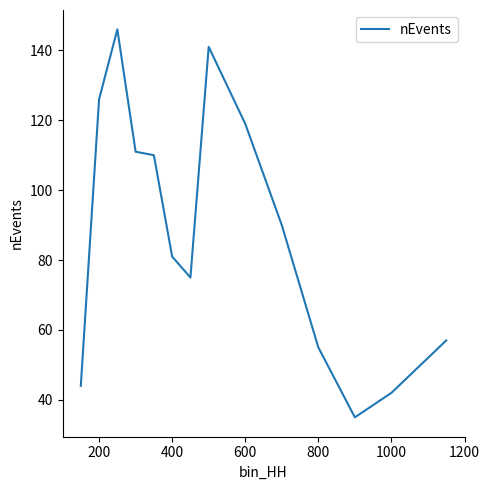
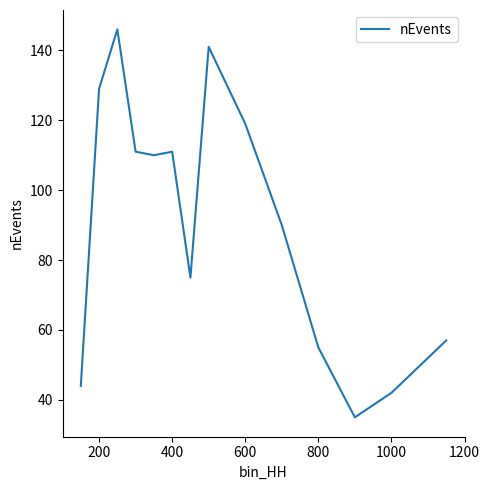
  {
-   "200": 126,
-   "400": 81,
+   "200": 129,
+   "400": 111,
    "600": 119,
    "800": 55,
    "1000": 42
  }
